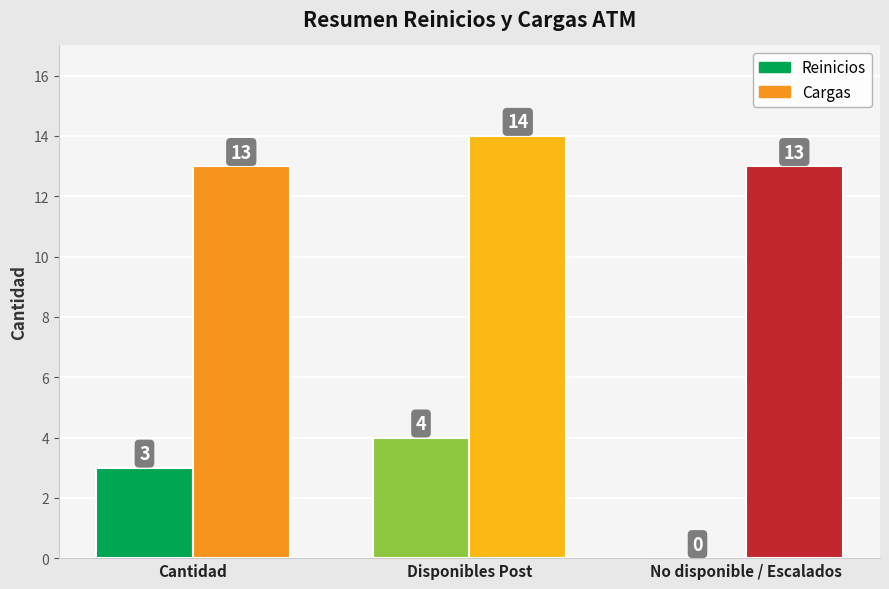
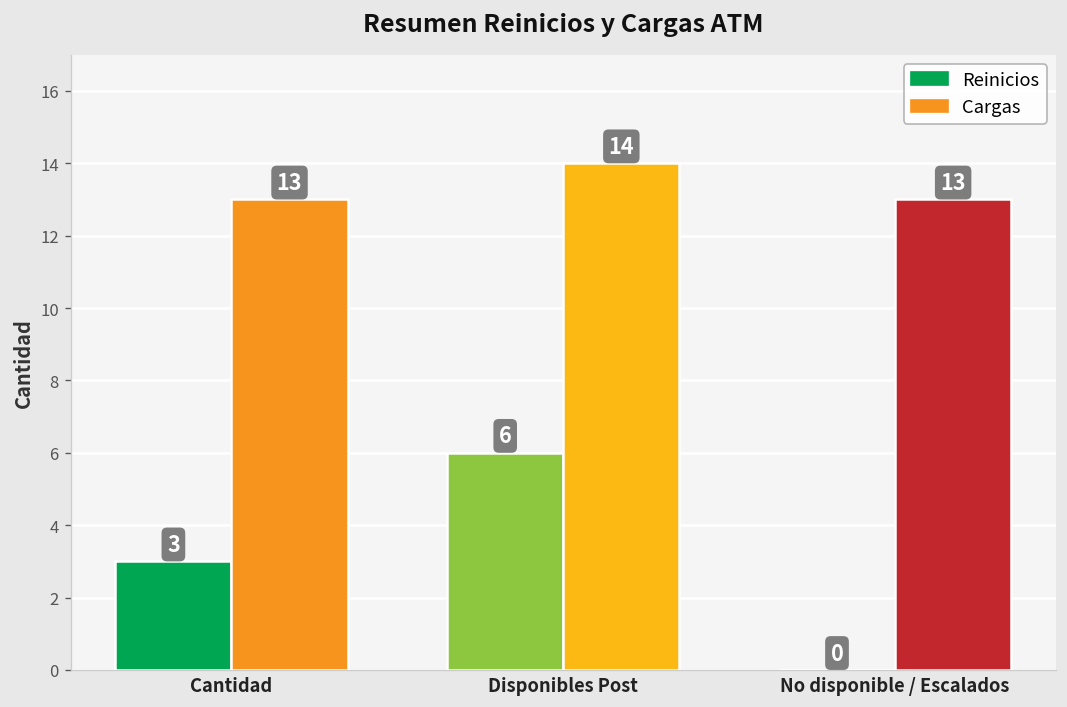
  {
    "Reinicios": {
-     "Disponibles Post": 4
+     "Disponibles Post": 6
    }
  }
